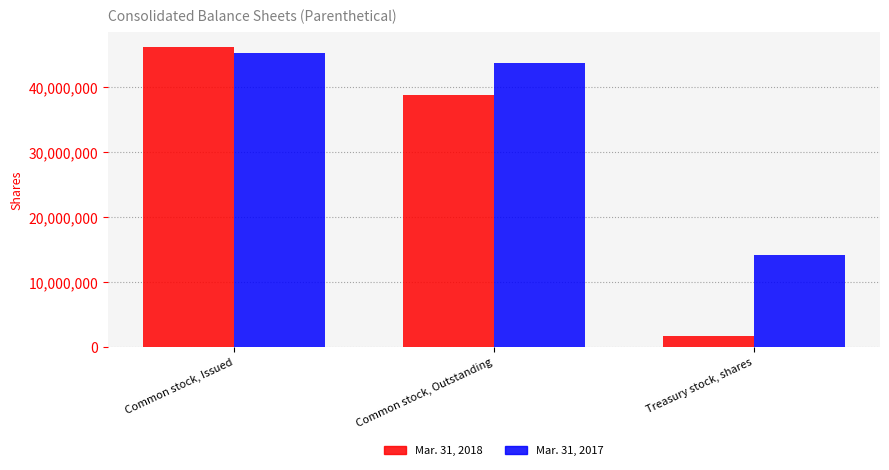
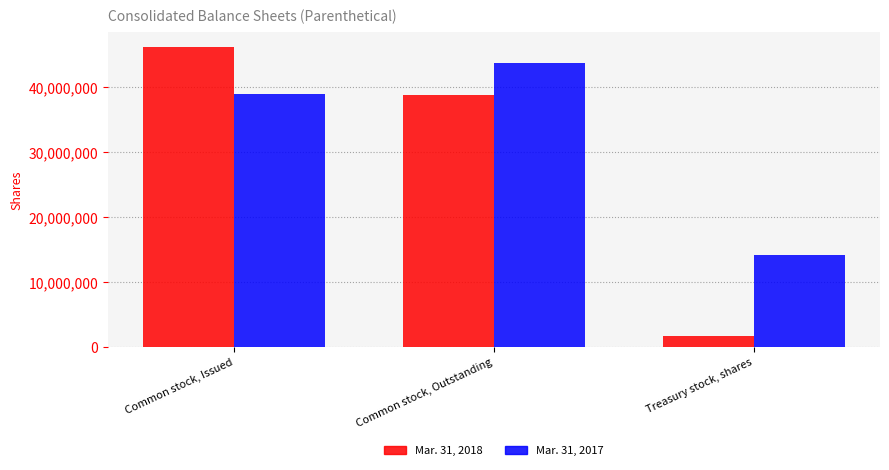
  {
    "Mar. 31, 2018": {
      "Common stock, Issued": "46,000,000",
      "Common stock, Outstanding": "39,000,000",
      "Treasury stock, shares": "2,000,000"
    },
    "Mar. 31, 2017": {
-     "Common stock, Issued": "45,000,000",
+     "Common stock, Issued": "39,000,000",
      "Common stock, Outstanding": "44,000,000",
      "Treasury stock, shares": "14,000,000"
    }
  }
